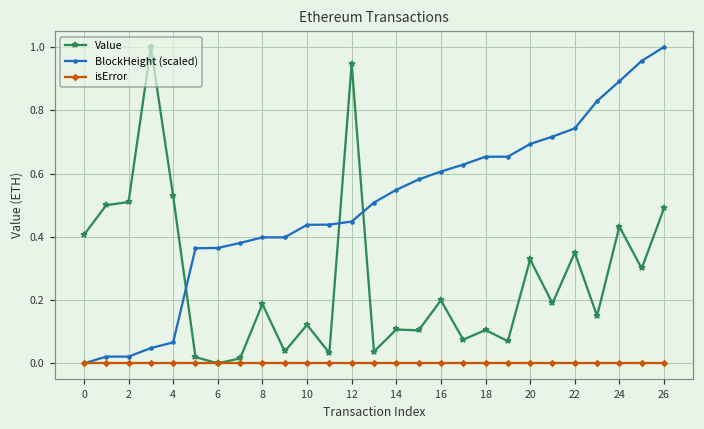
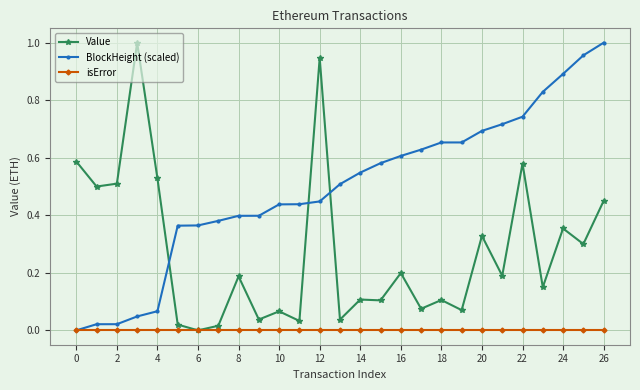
  {
    "Value": {
-     "0": 0.41,
+     "0": 0.59,
      "2": 0.51,
      "4": 0.53,
      "8": 0.19,
-     "10": 0.12,
+     "10": 0.07,
      "12": 0.95,
      "14": 0.11,
      "16": 0.20,
      "18": 0.11,
      "20": 0.33,
-     "22": 0.35,
-     "24": 0.43,
-     "26": 0.49
+     "22": 0.58,
+     "24": 0.35,
+     "26": 0.45
    },
    "BlockHeight (scaled)": {
      "2": 0.02,
      "4": 0.07,
      "6": 0.36,
      "8": 0.40,
      "10": 0.44,
      "12": 0.45,
      "14": 0.55,
      "16": 0.61,
      "18": 0.65,
      "20": 0.69,
      "22": 0.74,
      "24": 0.89,
      "26": 1.00
    },
    "isError": {
      "2": 0.00,
      "4": 0.00,
      "8": 0.00,
      "10": 0.00,
      "12": 0.00,
      "14": 0.00,
      "16": 0.00,
      "18": 0.00,
      "20": 0.00,
      "22": 0.00,
      "24": 0.00,
      "26": 0.00
    }
  }
